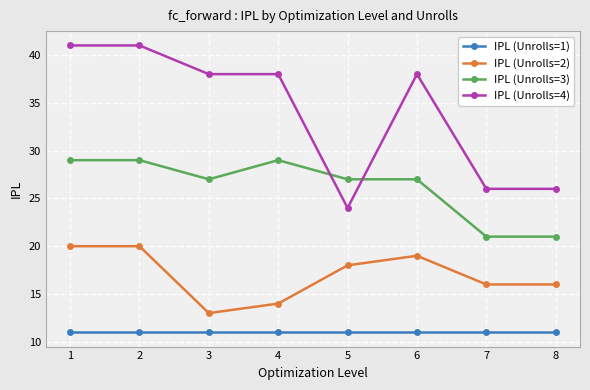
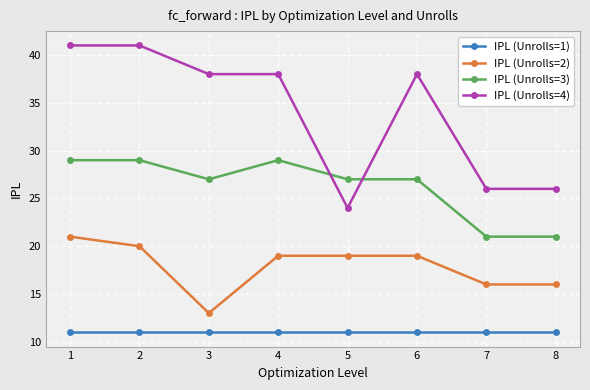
  {
    "IPL (Unrolls=1)": {
      "1": 11,
      "2": 11,
      "3": 11,
      "4": 11,
      "5": 11,
      "6": 11,
      "7": 11,
      "8": 11
    },
    "IPL (Unrolls=2)": {
-     "1": 20,
+     "1": 21,
      "2": 20,
      "3": 13,
-     "4": 14,
-     "5": 18,
+     "4": 19,
+     "5": 19,
      "6": 19,
      "7": 16,
      "8": 16
    },
    "IPL (Unrolls=3)": {
      "1": 29,
      "2": 29,
      "3": 27,
      "4": 29,
      "5": 27,
      "6": 27,
      "7": 21,
      "8": 21
    },
    "IPL (Unrolls=4)": {
      "1": 41,
      "2": 41,
      "3": 38,
      "4": 38,
      "5": 24,
      "6": 38,
      "7": 26,
      "8": 26
    }
  }
